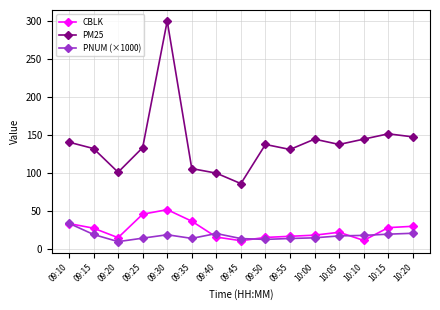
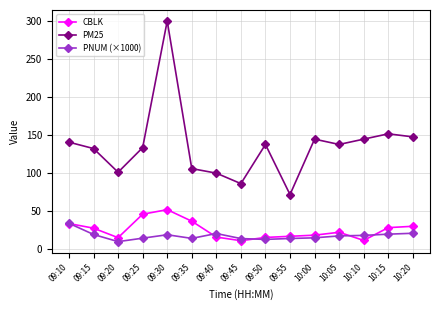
  {
    "CBLK": {
      "09:15": 30,
      "09:20": 20,
      "09:25": 50,
      "09:30": 50,
      "09:35": 40,
      "09:40": 20,
      "10:00": 20,
      "10:05": 20,
      "10:10": 10,
      "10:15": 30,
      "10:20": 30
    },
    "PM25": {
      "09:10": 140,
      "09:15": 130,
      "09:20": 100,
      "09:25": 130,
      "09:30": 300,
      "09:35": 110,
      "09:40": 100,
      "09:45": 90,
      "09:50": 140,
-     "09:55": 130,
+     "09:55": 70,
      "10:00": 150,
      "10:05": 140,
      "10:10": 150,
      "10:15": 150,
      "10:20": 150
    },
    "PNUM (×1000)": {
      "09:15": 20,
      "09:20": 10,
      "09:25": 10,
      "09:30": 20,
      "09:35": 10,
      "09:40": 20,
      "10:00": 20,
      "10:05": 20,
      "10:10": 20,
      "10:15": 20,
      "10:20": 20
    }
  }
